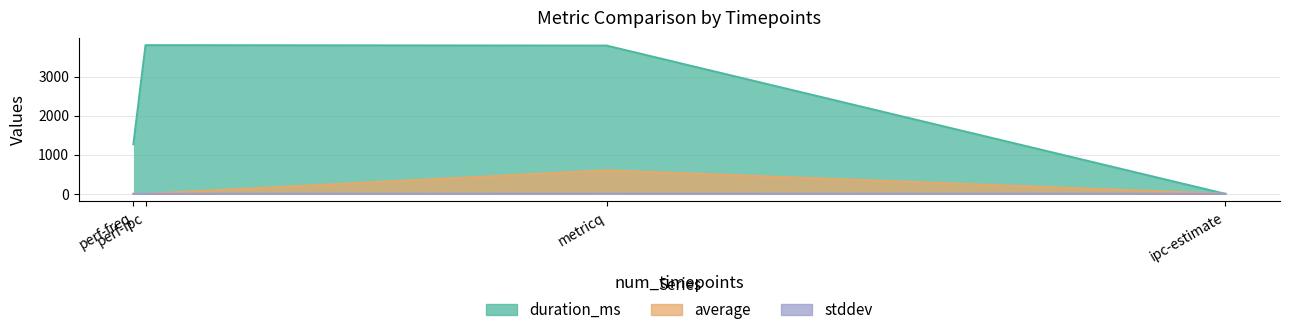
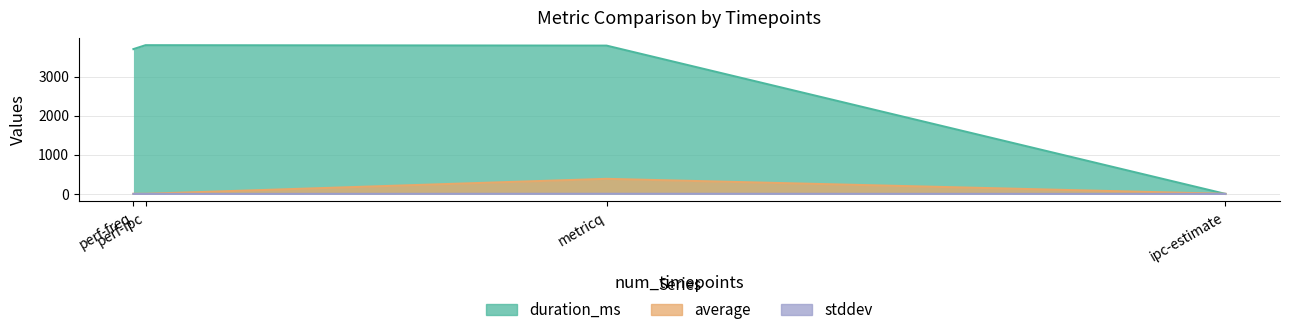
  {
    "duration_ms": {
-     "perf-freq": 1300,
+     "perf-freq": 3700,
      "perf-ipc": 3800,
      "metricq": 3800
    },
    "average": {
-     "metricq": 600
+     "metricq": 400
    },
    "stddev": {
      "metricq": 0
    }
  }
